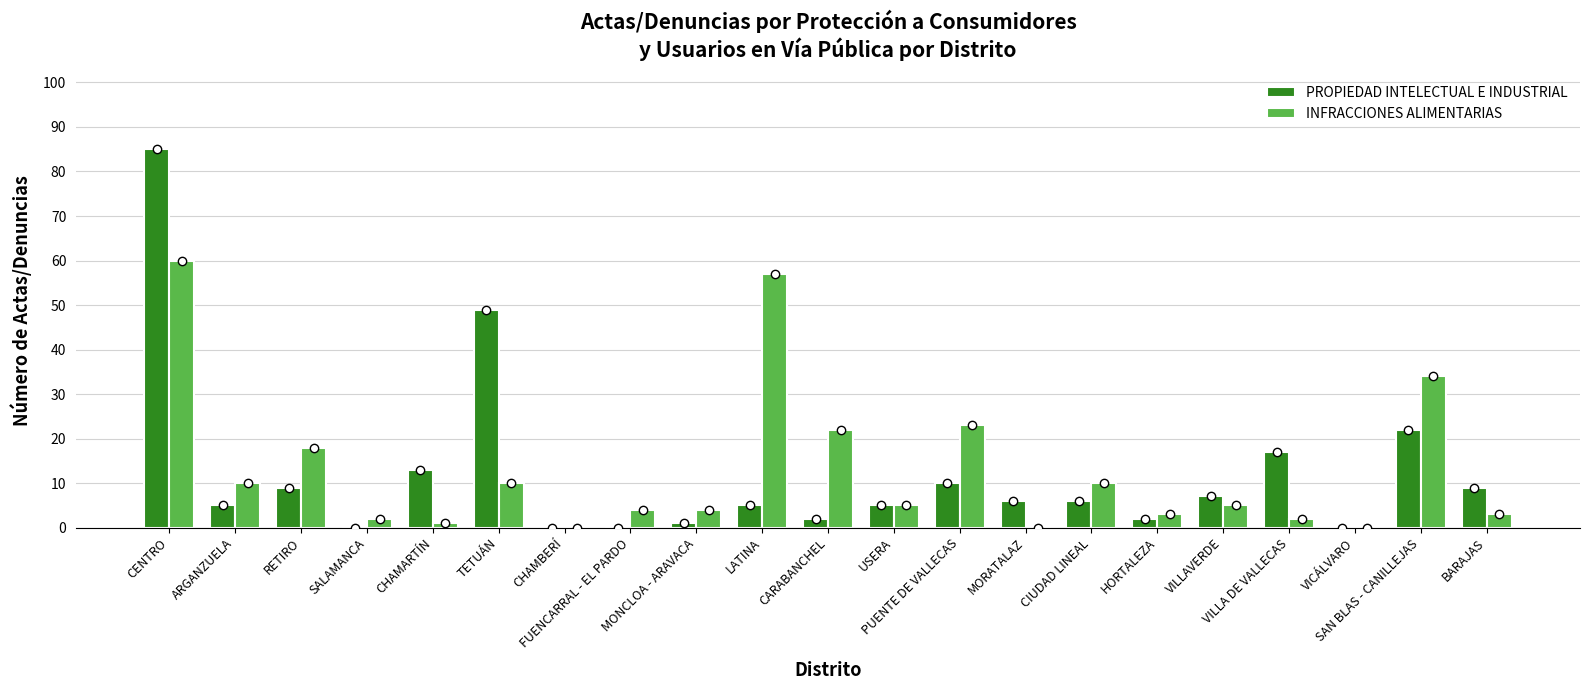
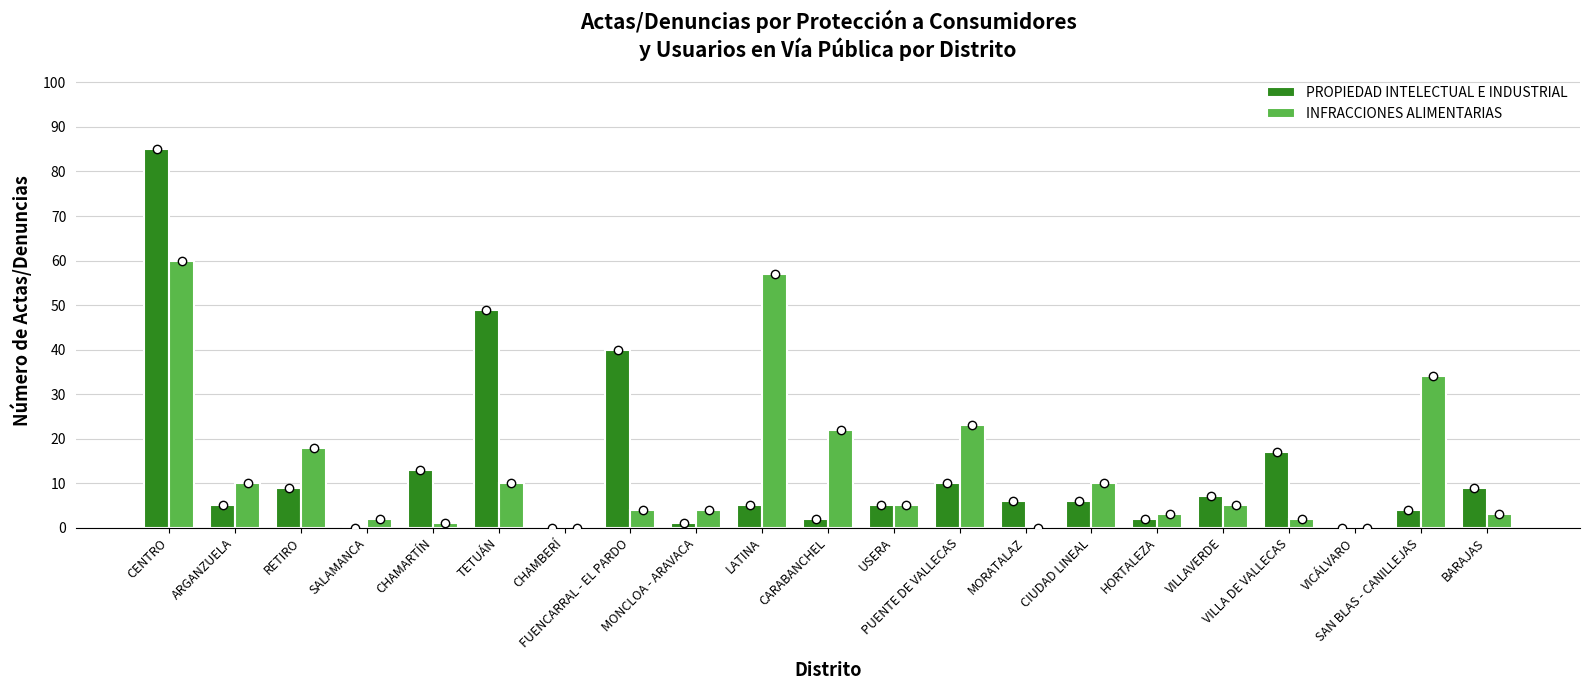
  {
    "PROPIEDAD INTELECTUAL E INDUSTRIAL": {
      "CENTRO": 85,
      "ARGANZUELA": 5,
      "RETIRO": 9,
      "SALAMANCA": 0,
      "CHAMARTÍN": 13,
      "TETUÁN": 49,
      "CHAMBERÍ": 0,
-     "FUENCARRAL - EL PARDO": 0,
+     "FUENCARRAL - EL PARDO": 40,
      "MONCLOA - ARAVACA": 1,
      "LATINA": 5,
      "CARABANCHEL": 2,
      "USERA": 5,
      "PUENTE DE VALLECAS": 10,
      "MORATALAZ": 6,
      "CIUDAD LINEAL": 6,
      "HORTALEZA": 2,
      "VILLAVERDE": 7,
      "VILLA DE VALLECAS": 17,
      "VICÁLVARO": 0,
-     "SAN BLAS - CANILLEJAS": 22,
+     "SAN BLAS - CANILLEJAS": 4,
      "BARAJAS": 9
    },
    "INFRACCIONES ALIMENTARIAS": {
      "CENTRO": 60,
      "ARGANZUELA": 10,
      "RETIRO": 18,
      "SALAMANCA": 2,
      "CHAMARTÍN": 1,
      "TETUÁN": 10,
      "CHAMBERÍ": 0,
      "FUENCARRAL - EL PARDO": 4,
      "MONCLOA - ARAVACA": 4,
      "LATINA": 57,
      "CARABANCHEL": 22,
      "USERA": 5,
      "PUENTE DE VALLECAS": 23,
      "MORATALAZ": 0,
      "CIUDAD LINEAL": 10,
      "HORTALEZA": 3,
      "VILLAVERDE": 5,
      "VILLA DE VALLECAS": 2,
      "VICÁLVARO": 0,
      "SAN BLAS - CANILLEJAS": 34,
      "BARAJAS": 3
    }
  }
